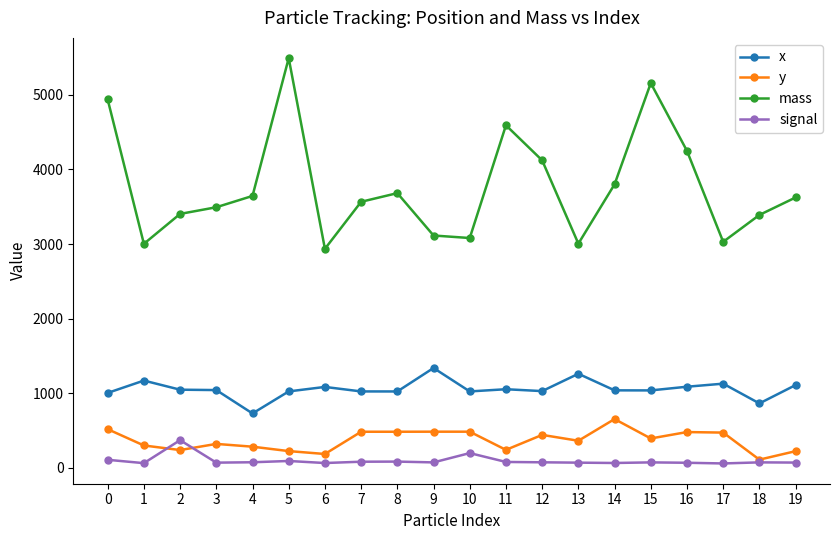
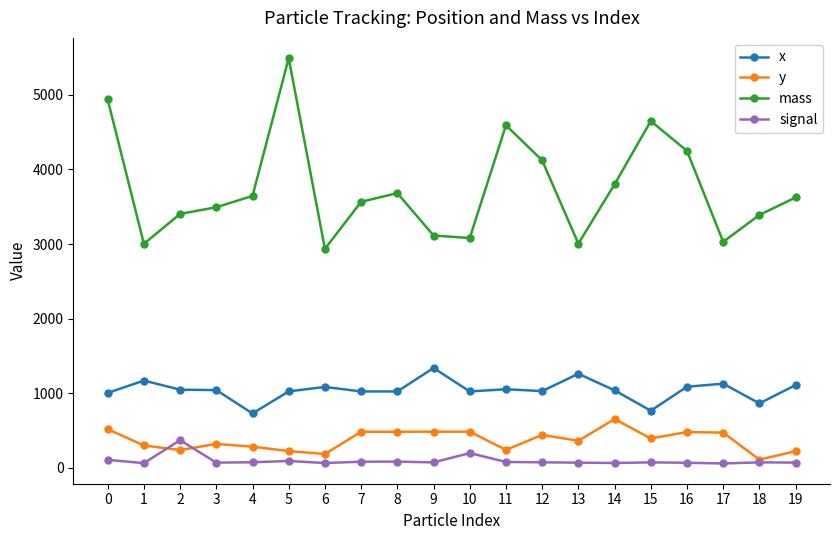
  {
    "x": {
      "0": 1000,
      "1": 1200,
      "2": 1000,
      "3": 1000,
      "4": 700,
      "5": 1000,
      "6": 1100,
      "7": 1000,
      "8": 1000,
      "9": 1300,
      "10": 1000,
      "11": 1100,
      "12": 1000,
      "13": 1300,
      "14": 1000,
-     "15": 1000,
+     "15": 800,
      "16": 1100,
      "17": 1100,
      "18": 900,
      "19": 1100
    },
    "y": {
      "0": 500,
      "1": 300,
      "2": 200,
      "3": 300,
      "4": 300,
      "5": 200,
      "6": 200,
      "7": 500,
      "8": 500,
      "9": 500,
      "10": 500,
      "11": 200,
      "12": 400,
      "13": 400,
      "14": 700,
      "15": 400,
      "16": 500,
      "17": 500,
      "18": 100,
      "19": 200
    },
    "mass": {
      "0": 4900,
      "1": 3000,
      "2": 3400,
      "3": 3500,
      "4": 3600,
      "5": 5500,
      "6": 2900,
      "7": 3600,
      "8": 3700,
      "9": 3100,
      "10": 3100,
      "11": 4600,
      "12": 4100,
      "13": 3000,
      "14": 3800,
-     "15": 5200,
+     "15": 4600,
      "16": 4200,
      "17": 3000,
      "18": 3400,
      "19": 3600
    },
    "signal": {
      "0": 100,
      "1": 100,
      "2": 400,
      "3": 100,
      "4": 100,
      "5": 100,
      "6": 100,
      "7": 100,
      "8": 100,
      "9": 100,
      "10": 200,
      "11": 100,
      "12": 100,
      "13": 100,
      "14": 100,
      "15": 100,
      "16": 100,
      "17": 100,
      "18": 100,
      "19": 100
    }
  }
